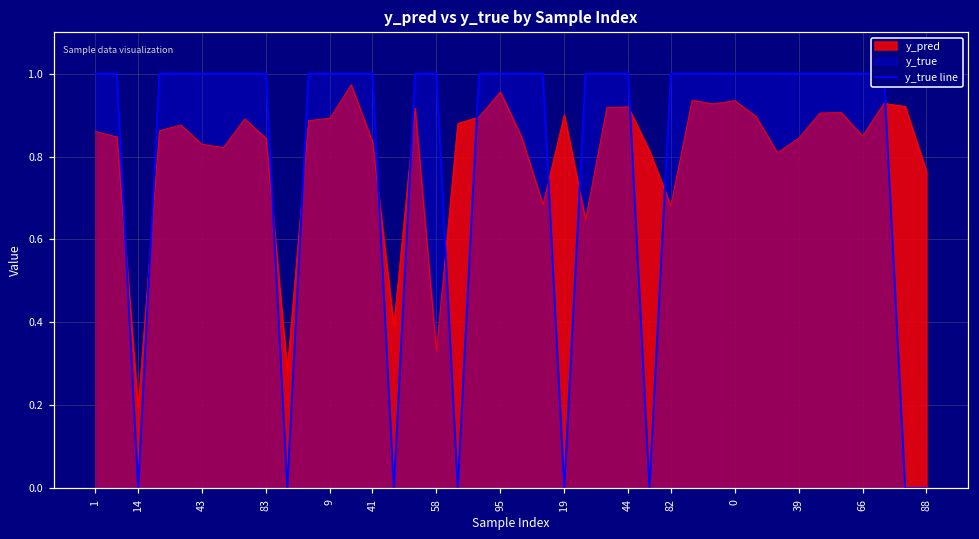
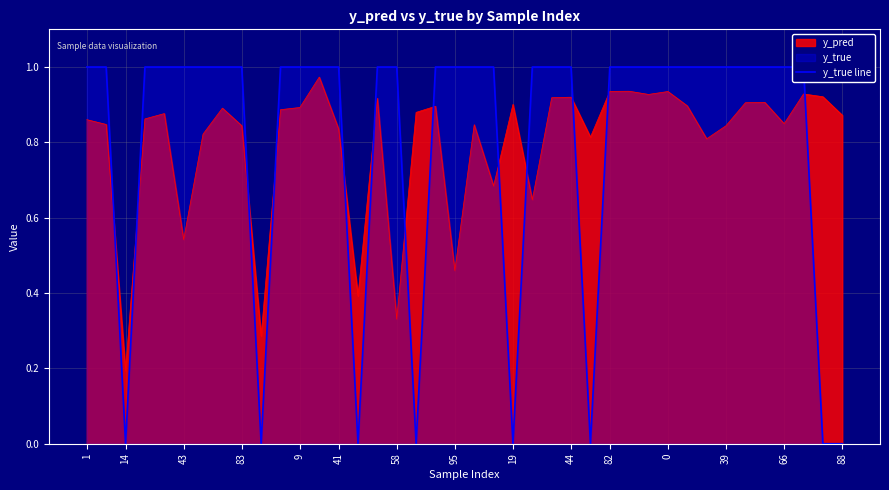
  {
    "y_pred": {
-     "43": 0.83,
+     "43": 0.54,
      "83": 0.84,
      "41": 0.84,
      "58": 0.33,
-     "95": 0.96,
+     "95": 0.46,
      "19": 0.90,
      "44": 0.92,
-     "82": 0.68,
+     "82": 0.94,
      "0": 0.93,
      "39": 0.84,
      "66": 0.85,
-     "88": 0.76
+     "88": 0.87
    },
    "y_true": {
      "43": 1.00,
      "83": 1.00,
      "41": 1.00,
      "58": 1.00,
      "95": 1.00,
      "19": 0.00,
      "44": 1.00,
      "82": 1.00,
      "0": 1.00,
      "39": 1.00,
      "66": 1.00,
      "88": 0.00
    }
  }
